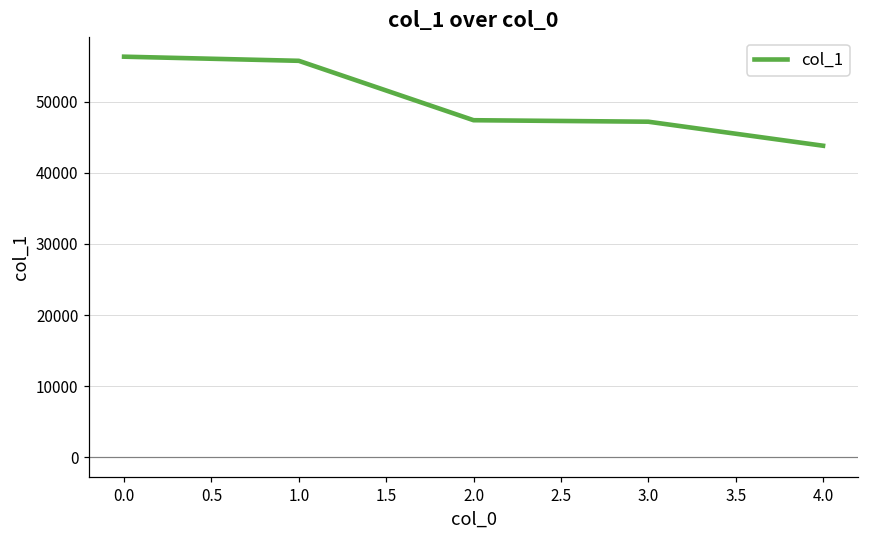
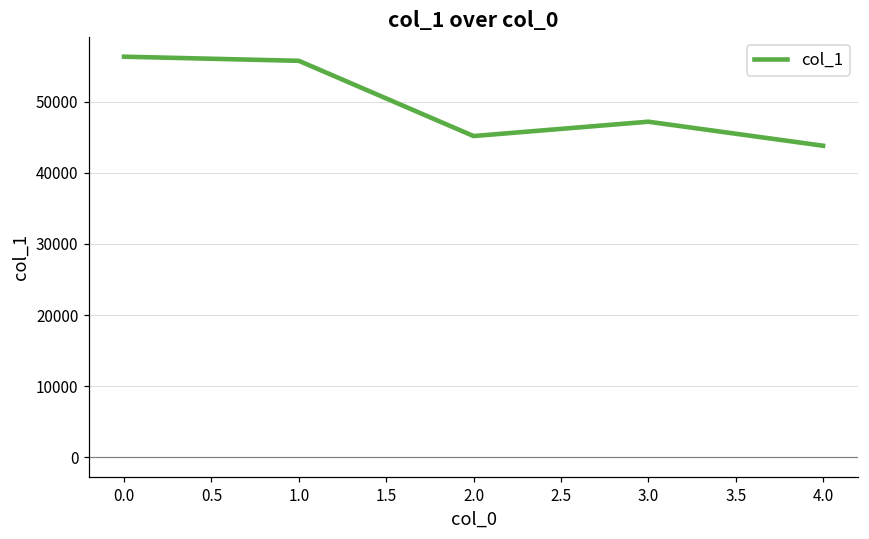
  {
    "0.0": 56000,
    "1.0": 56000,
-   "2.0": 47000,
+   "2.0": 45000,
    "3.0": 47000,
    "4.0": 44000
  }
